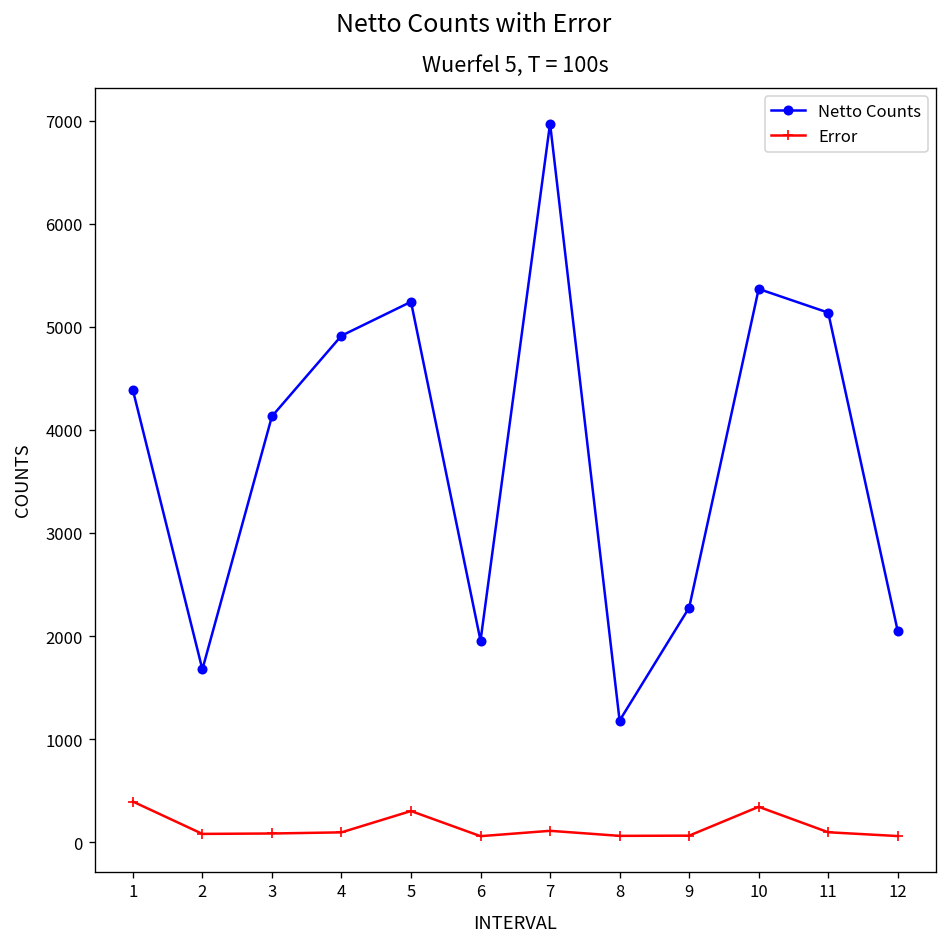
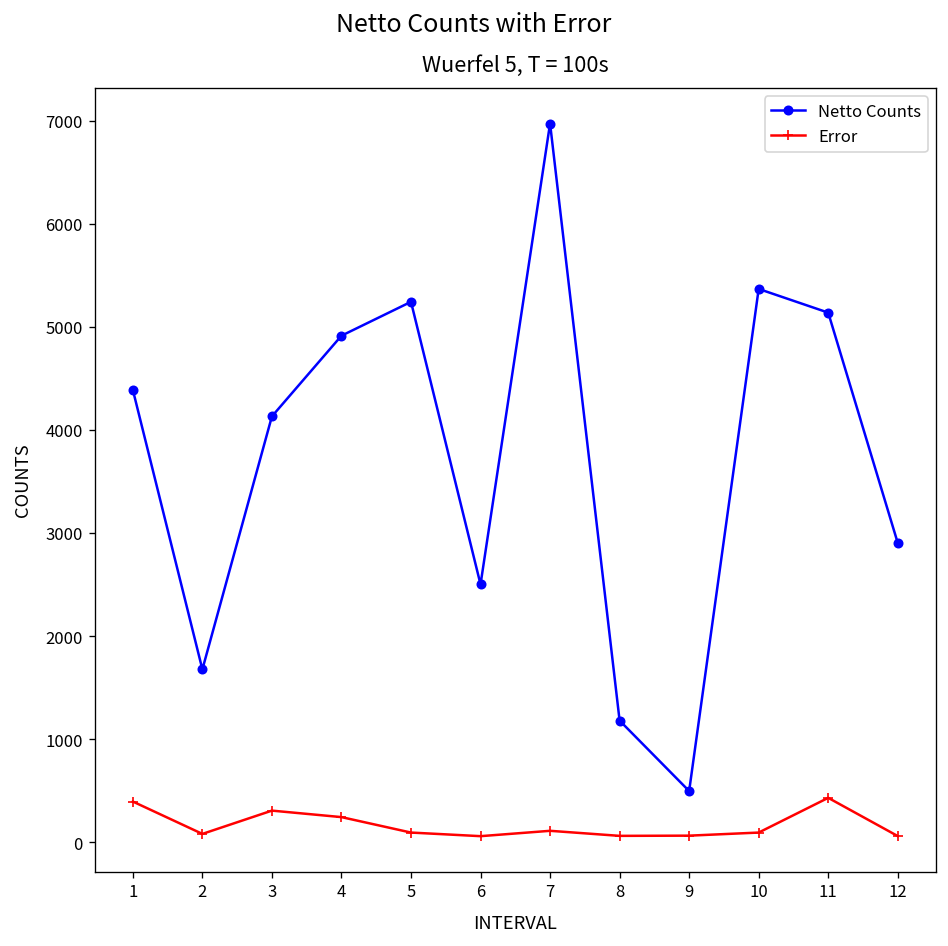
  {
    "Netto Counts": {
      "1": 4400,
      "2": 1700,
      "3": 4100,
      "4": 4900,
      "5": 5200,
-     "6": 2000,
+     "6": 2500,
      "7": 7000,
      "8": 1200,
-     "9": 2300,
+     "9": 500,
      "10": 5400,
      "11": 5100,
-     "12": 2000
+     "12": 2900
    },
    "Error": {
      "1": 400,
      "2": 100,
-     "3": 100,
-     "4": 100,
-     "5": 300,
+     "3": 300,
+     "4": 200,
+     "5": 100,
      "6": 100,
      "7": 100,
      "8": 100,
      "9": 100,
-     "10": 300,
-     "11": 100,
+     "10": 100,
+     "11": 400,
      "12": 100
    }
  }
